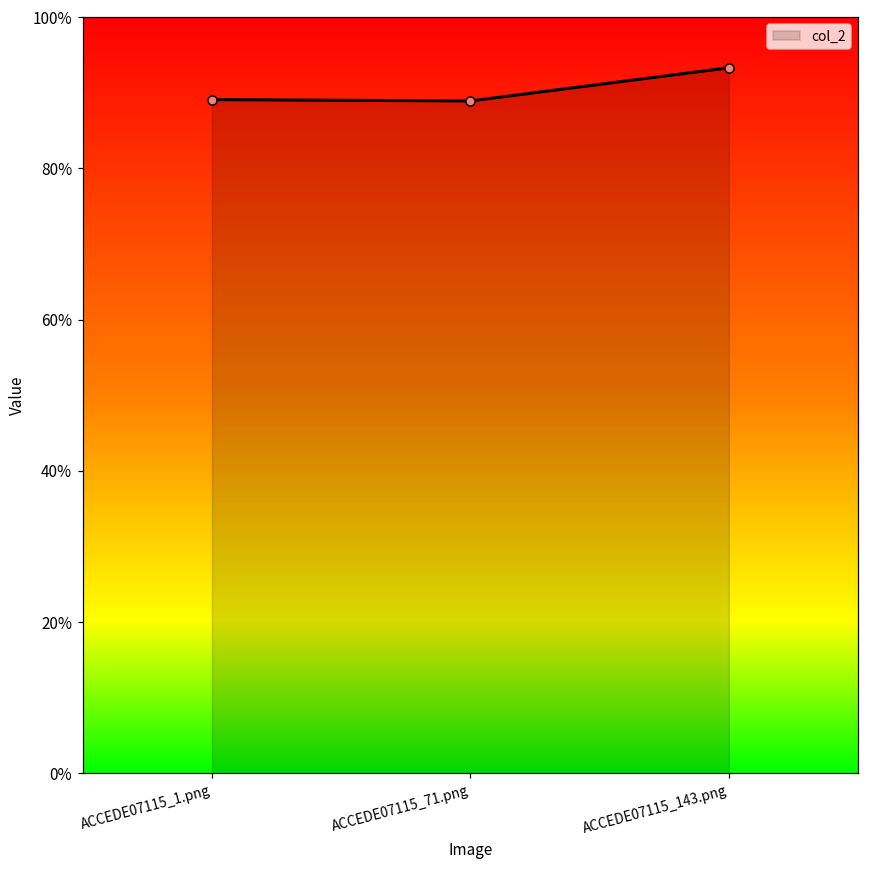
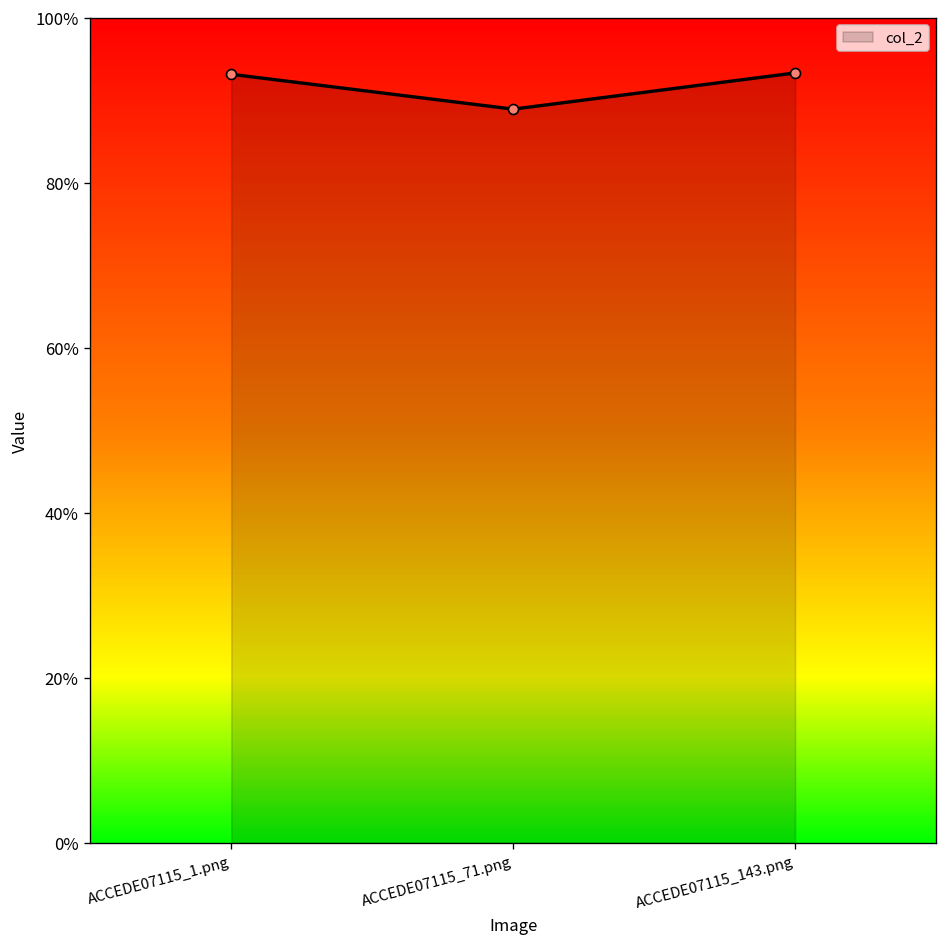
  {
-   "ACCEDE07115_1.png": "89%",
+   "ACCEDE07115_1.png": "93%",
    "ACCEDE07115_71.png": "89%",
    "ACCEDE07115_143.png": "93%"
  }
